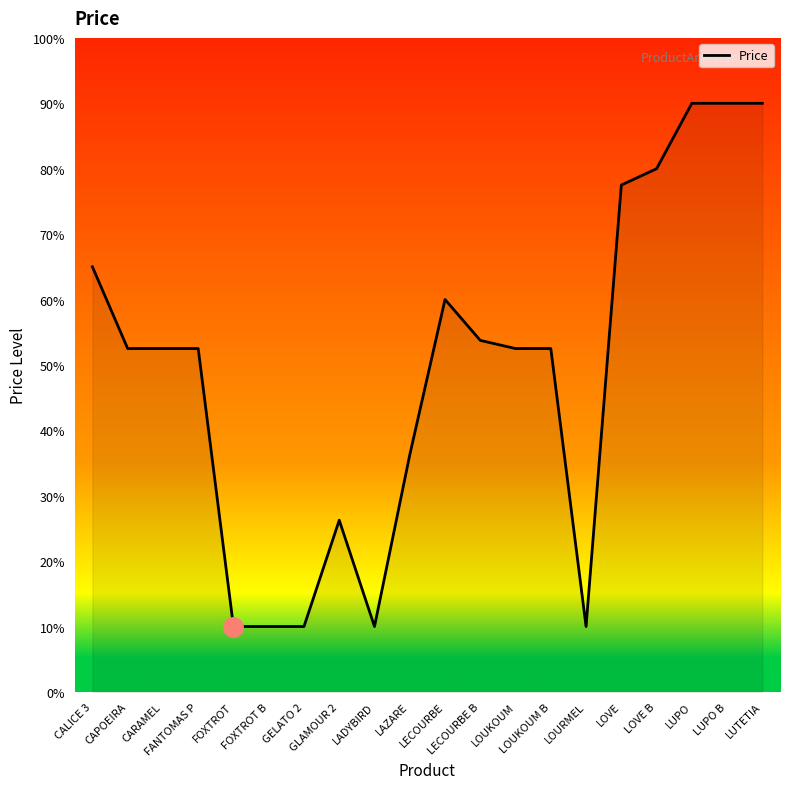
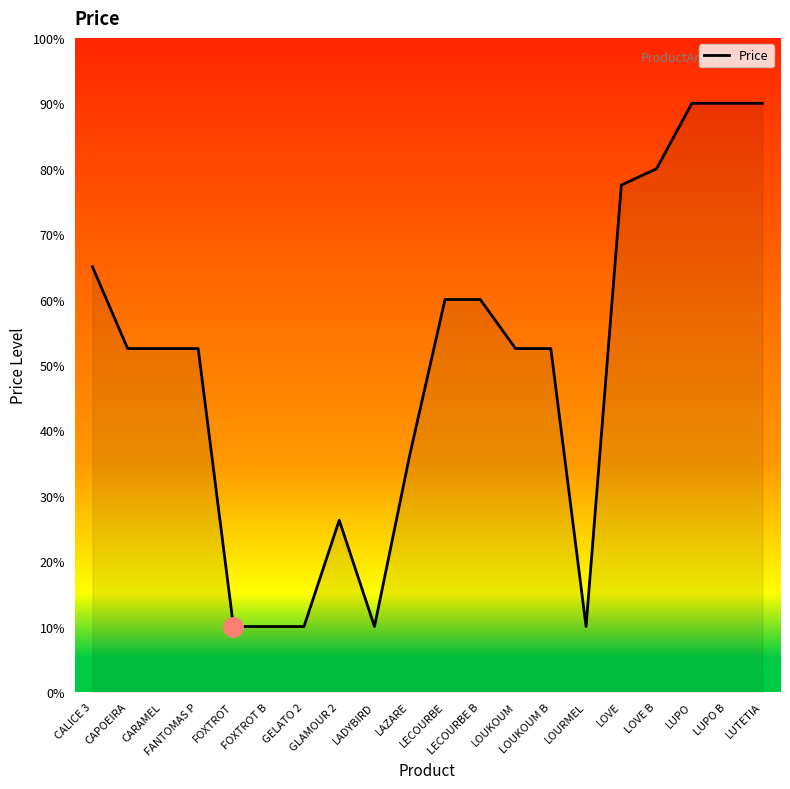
  {
    "Price": {
      "CALICE 3": "65%",
      "CAPOEIRA": "53%",
      "CARAMEL": "53%",
      "FANTOMAS P": "53%",
      "FOXTROT B": "10%",
      "GELATO 2": "10%",
      "GLAMOUR 2": "26%",
      "LADYBIRD": "10%",
      "LAZARE": "36%",
      "LECOURBE": "60%",
-     "LECOURBE B": "54%",
+     "LECOURBE B": "60%",
      "LOUKOUM": "53%",
      "LOUKOUM B": "53%",
      "LOURMEL": "10%",
      "LOVE": "78%",
      "LOVE B": "80%",
      "LUPO": "90%",
      "LUPO B": "90%",
      "LUTETIA": "90%"
    }
  }
